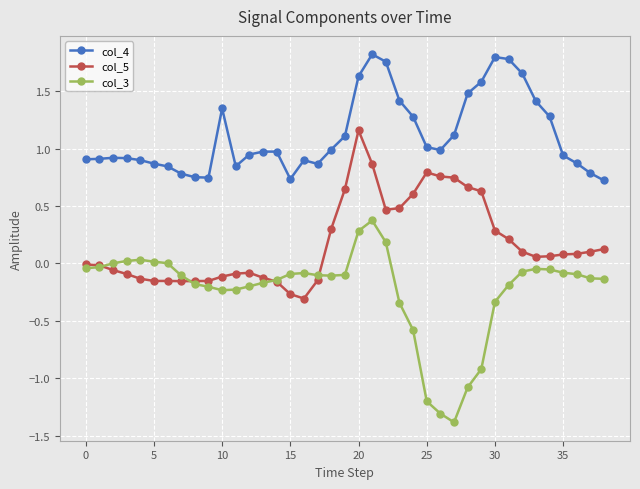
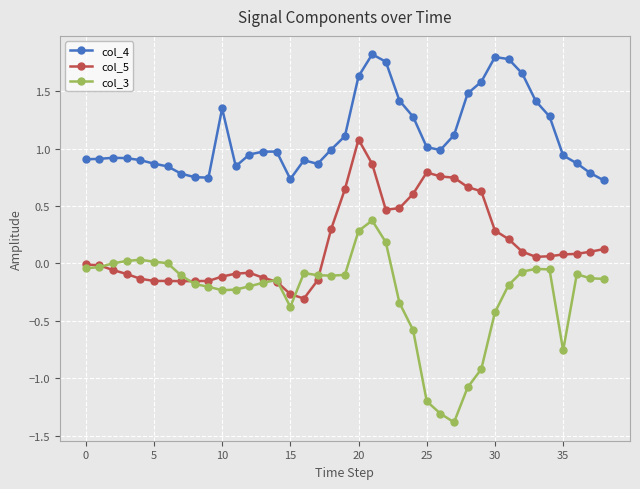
  {
    "col_4": {
      "0": 0.91,
      "5": 0.87,
      "10": 1.35,
      "15": 0.74,
      "20": 1.63,
      "25": 1.01,
      "30": 1.80,
      "35": 0.94
    },
    "col_5": {
      "0": -0.01,
      "5": -0.15,
      "10": -0.11,
      "15": -0.27,
-     "20": 1.16,
+     "20": 1.08,
      "25": 0.79,
      "30": 0.29,
      "35": 0.08
    },
    "col_3": {
      "0": -0.04,
      "5": 0.02,
      "10": -0.23,
-     "15": -0.09,
+     "15": -0.38,
      "20": 0.28,
      "25": -1.20,
-     "30": -0.33,
-     "35": -0.08
+     "30": -0.43,
+     "35": -0.76
    }
  }
